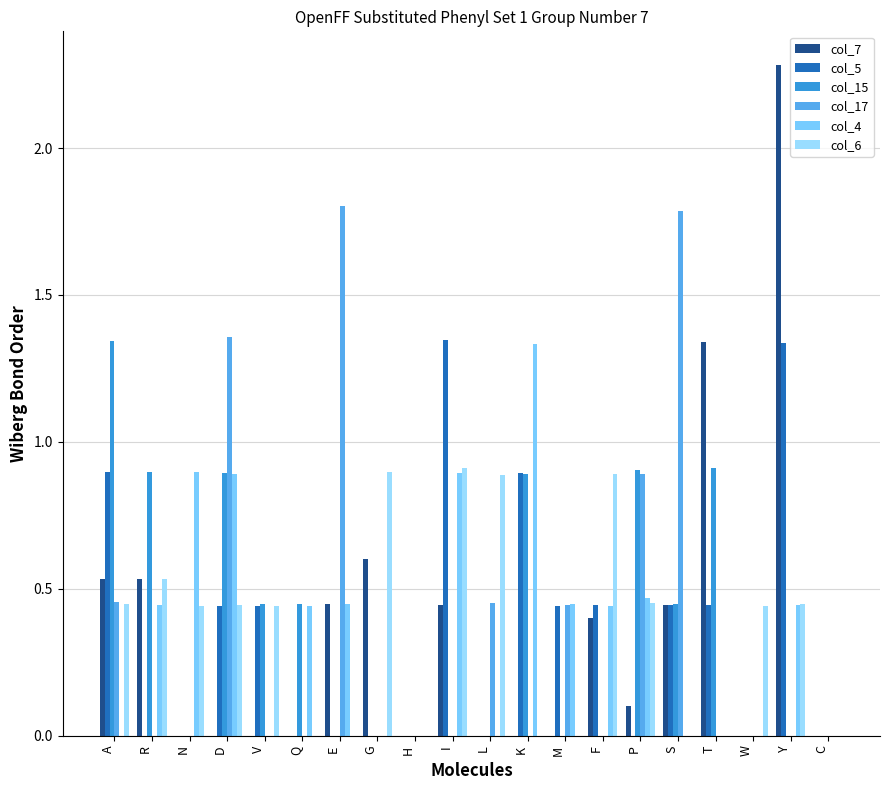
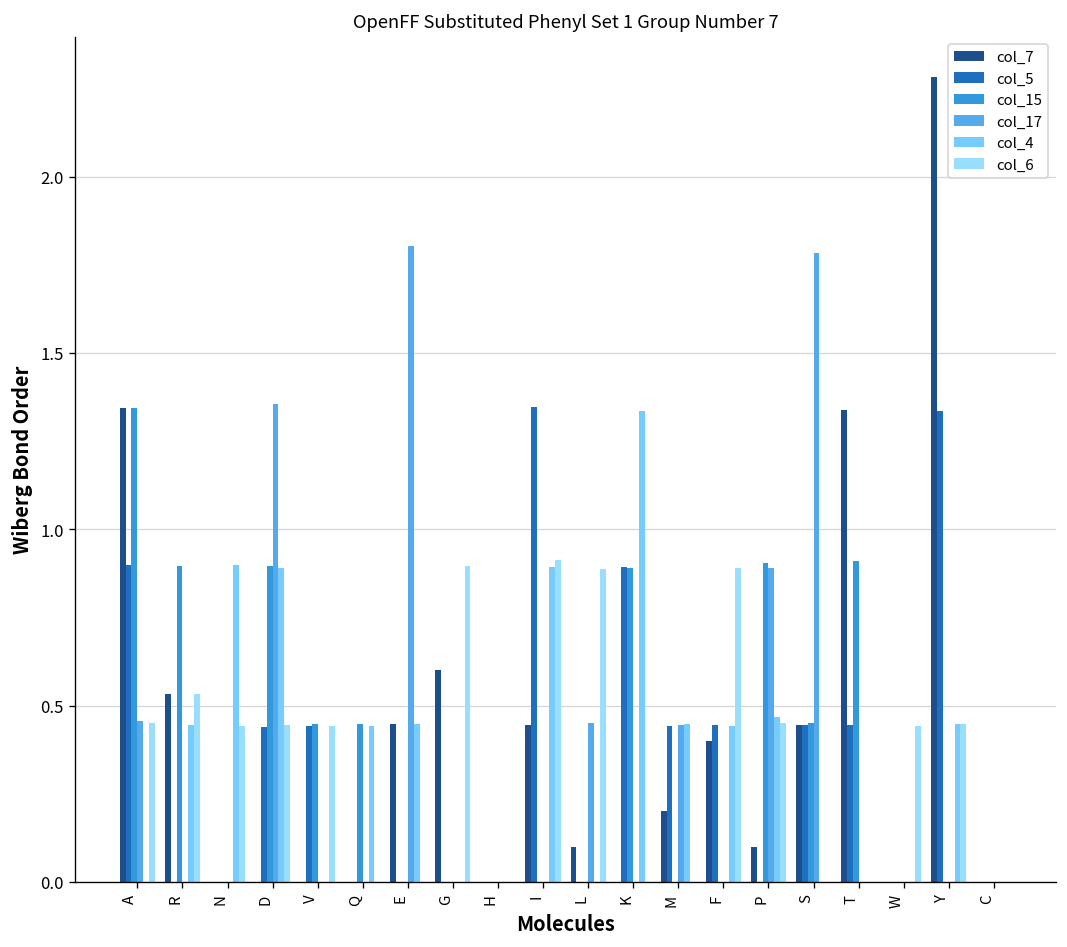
  {
    "col_7": {
-     "A": 0.54,
+     "A": 1.35,
      "R": 0.53,
      "N": 0.00,
      "D": 0.00,
      "V": 0.00,
      "Q": 0.00,
      "E": 0.45,
      "G": 0.60,
      "H": 0.00,
      "I": 0.44,
-     "L": 0.0,
+     "L": 0.1,
      "K": 0.00,
-     "M": 0.0,
+     "M": 0.2,
      "F": 0.40,
      "P": 0.10,
      "S": 0.44,
      "T": 1.34,
      "W": 0.00,
      "Y": 2.28,
      "C": 0.00
    }
  }
